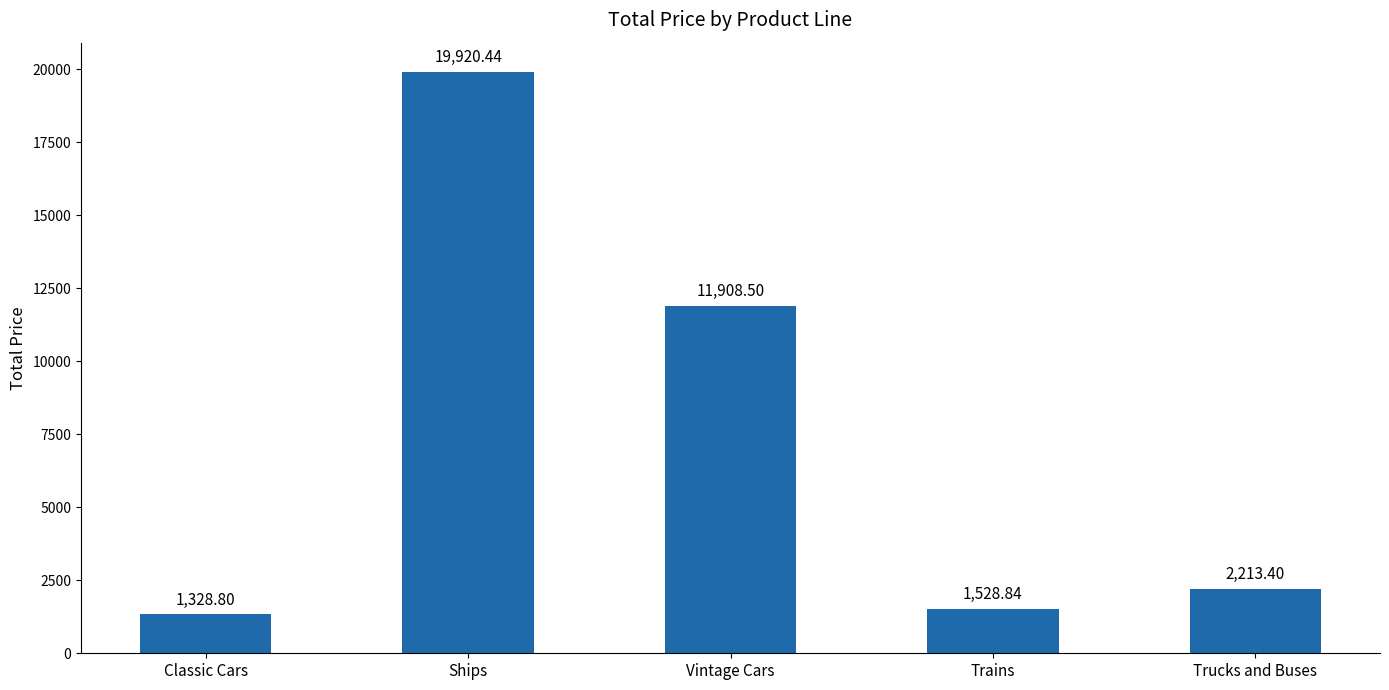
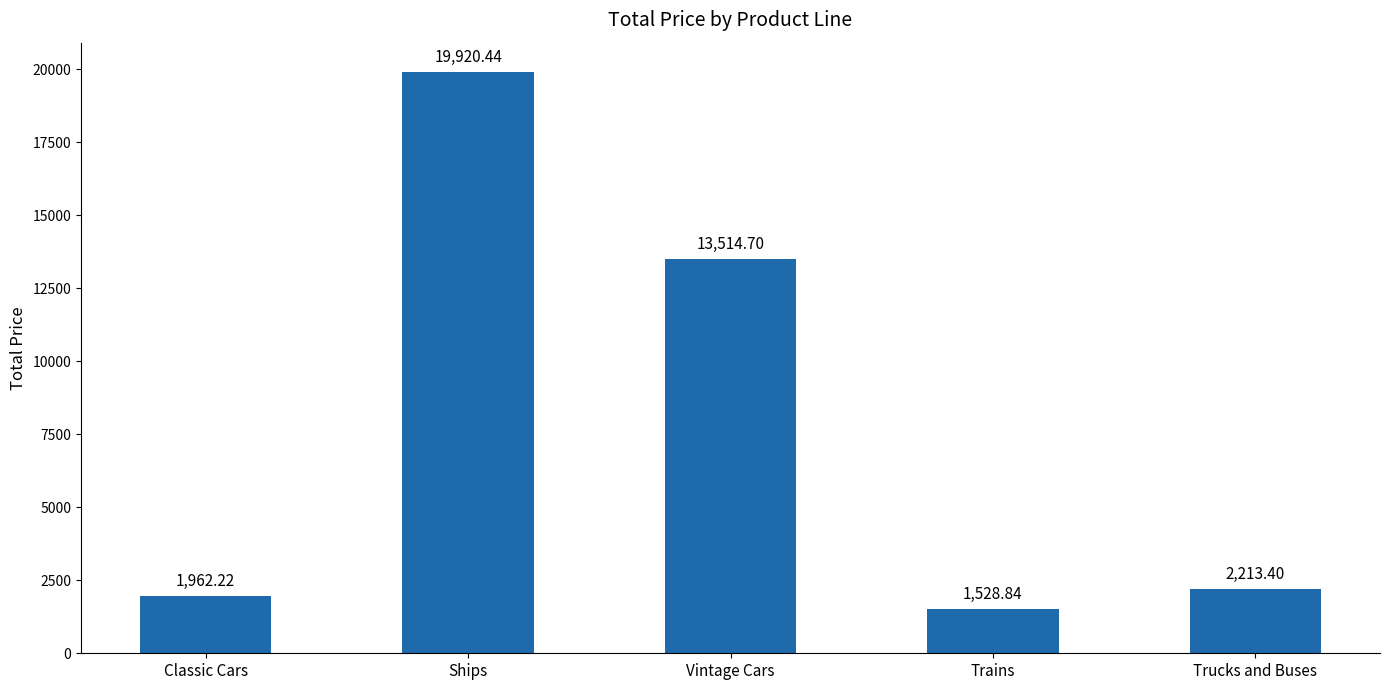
  {
-   "Classic Cars": "1,328.80",
+   "Classic Cars": "1,962.22",
    "Ships": "19,920.44",
-   "Vintage Cars": "11,908.50",
+   "Vintage Cars": "13,514.70",
    "Trains": "1,528.84",
    "Trucks and Buses": "2,213.40"
  }
